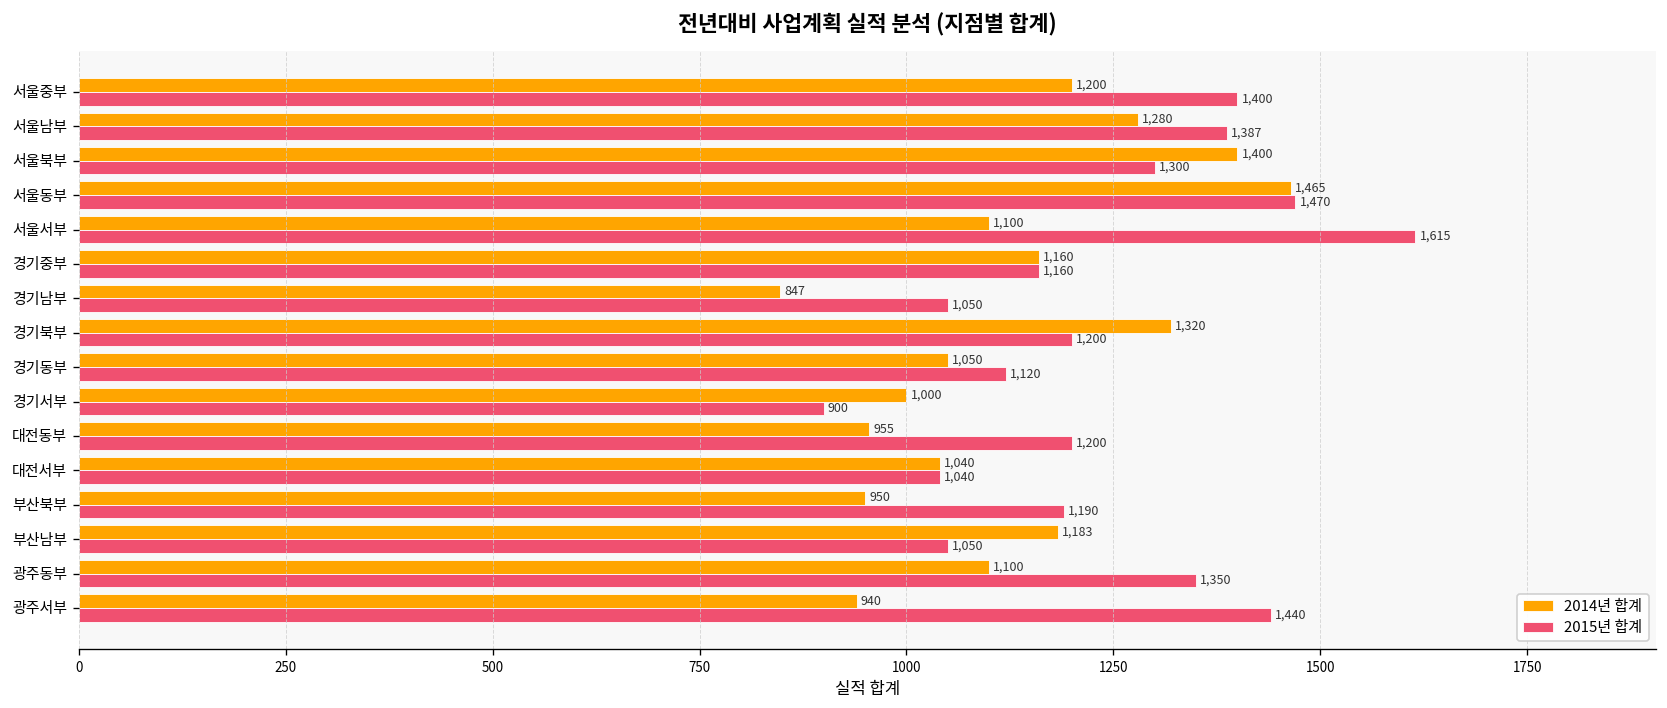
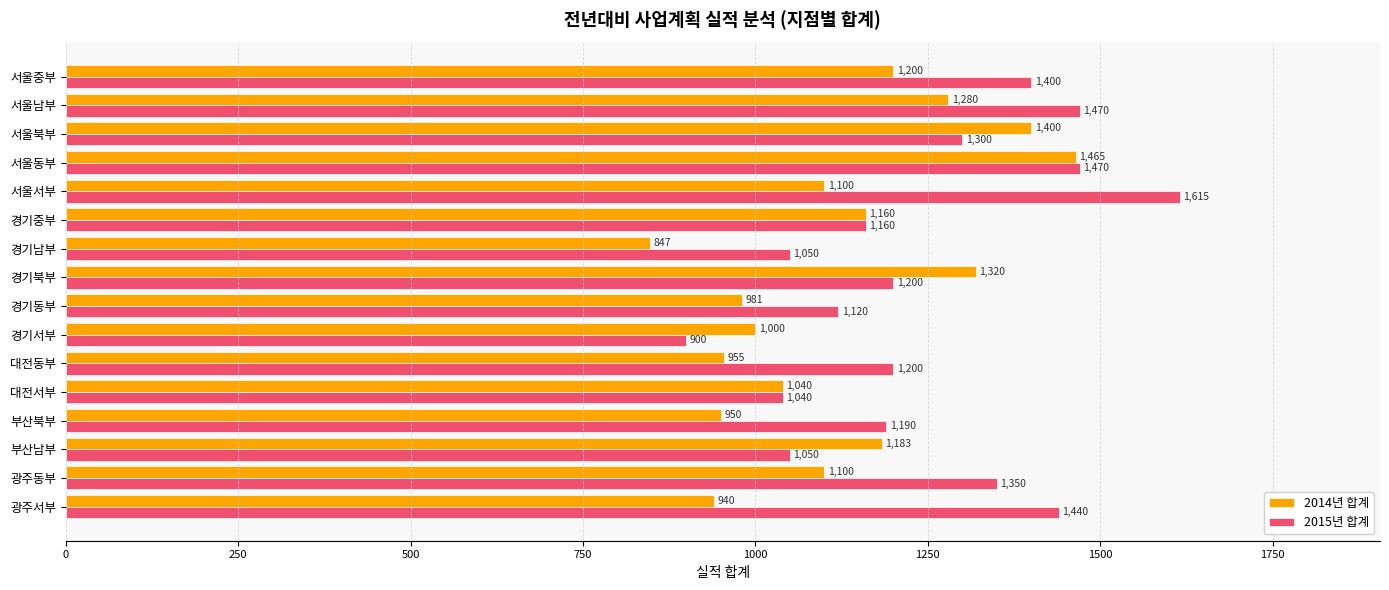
  {
    "2014년 합계": {
      "서울중부": "1,200",
      "서울남부": "1,280",
      "서울북부": "1,400",
      "서울동부": "1,465",
      "서울서부": "1,100",
      "경기중부": "1,160",
      "경기남부": "847",
      "경기북부": "1,320",
-     "경기동부": "1,050",
+     "경기동부": "981",
      "경기서부": "1,000",
      "대전동부": "955",
      "대전서부": "1,040",
      "부산북부": "950",
      "부산남부": "1,183",
      "광주동부": "1,100",
      "광주서부": "940"
    },
    "2015년 합계": {
      "서울중부": "1,400",
-     "서울남부": "1,387",
+     "서울남부": "1,470",
      "서울북부": "1,300",
      "서울동부": "1,470",
      "서울서부": "1,615",
      "경기중부": "1,160",
      "경기남부": "1,050",
      "경기북부": "1,200",
      "경기동부": "1,120",
      "경기서부": "900",
      "대전동부": "1,200",
      "대전서부": "1,040",
      "부산북부": "1,190",
      "부산남부": "1,050",
      "광주동부": "1,350",
      "광주서부": "1,440"
    }
  }
